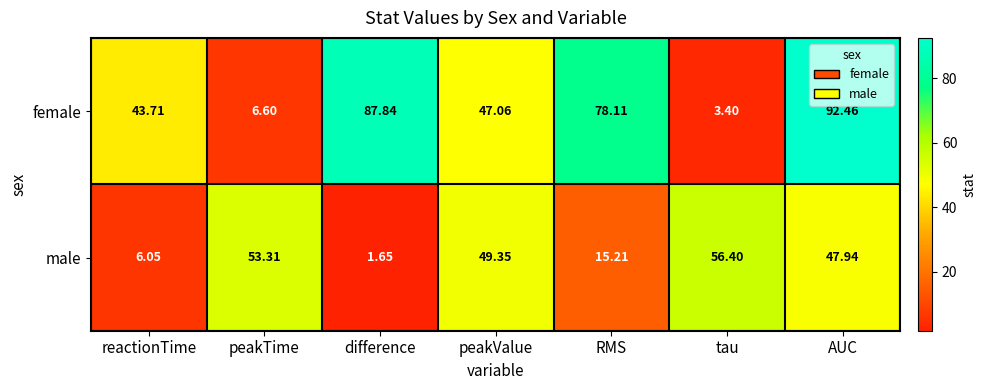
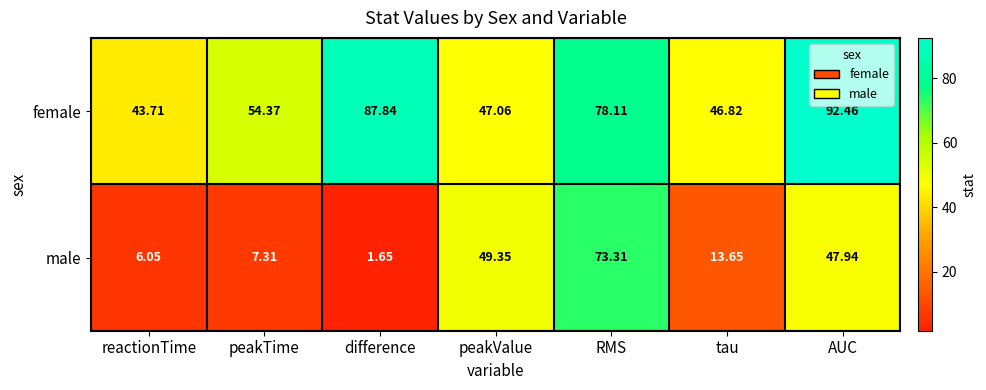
  {
    "female": {
      "reactionTime": 43.71,
-     "peakTime": 6.60,
+     "peakTime": 54.37,
      "difference": 87.84,
      "peakValue": 47.06,
      "RMS": 78.11,
-     "tau": 3.40
+     "tau": 46.82
    },
    "male": {
      "reactionTime": 6.05,
-     "peakTime": 53.31,
+     "peakTime": 7.31,
      "difference": 1.65,
      "peakValue": 49.35,
-     "RMS": 15.21,
-     "tau": 56.40,
+     "RMS": 73.31,
+     "tau": 13.65,
      "AUC": 47.94
    }
  }
